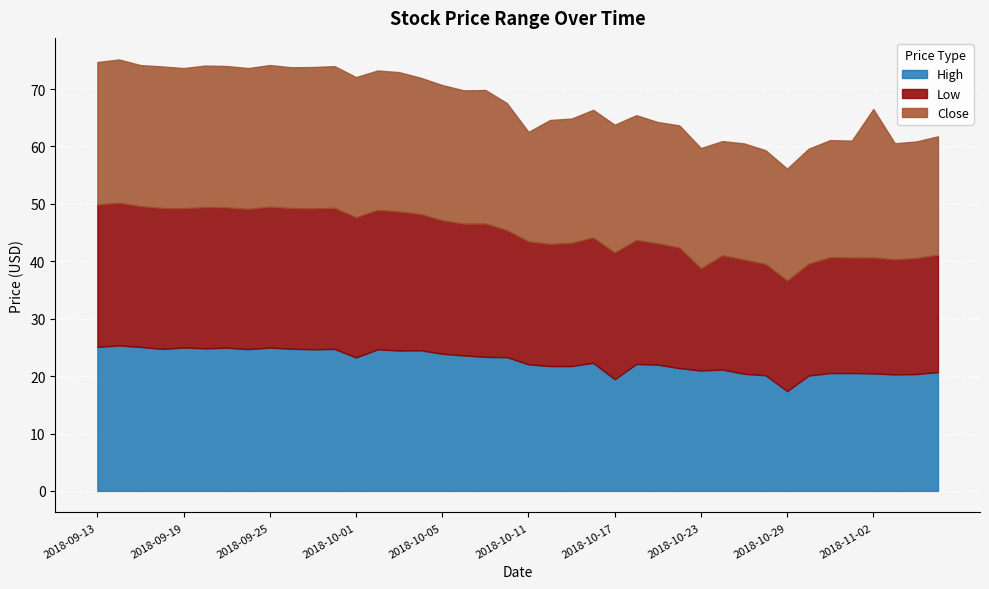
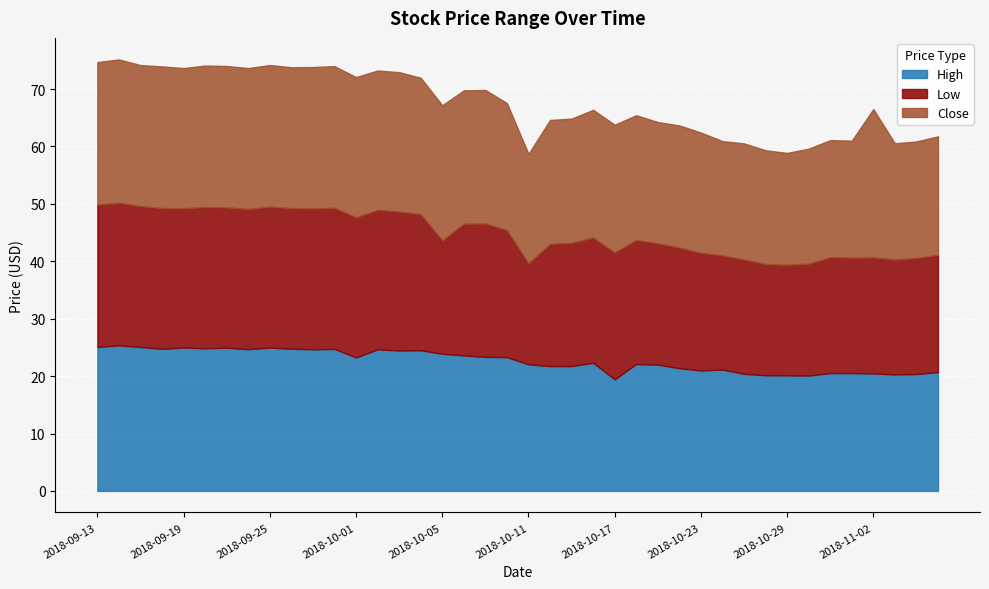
  {
    "High": {
      "2018-09-13": 25,
      "2018-09-19": 25,
      "2018-09-25": 25,
      "2018-10-01": 23,
      "2018-10-05": 24,
      "2018-10-11": 22,
      "2018-10-17": 19,
      "2018-10-23": 21,
-     "2018-10-29": 17,
+     "2018-10-29": 20,
      "2018-11-02": 20
    },
    "Low": {
      "2018-09-13": 25,
      "2018-09-19": 24,
      "2018-09-25": 25,
      "2018-10-01": 24,
-     "2018-10-05": 23,
-     "2018-10-11": 21,
+     "2018-10-05": 20,
+     "2018-10-11": 18,
      "2018-10-17": 22,
-     "2018-10-23": 18,
+     "2018-10-23": 21,
      "2018-10-29": 19,
      "2018-11-02": 20
    },
    "Close": {
      "2018-09-13": 25,
      "2018-09-19": 24,
      "2018-09-25": 25,
      "2018-10-01": 24,
      "2018-10-05": 24,
      "2018-10-11": 19,
      "2018-10-17": 22,
      "2018-10-23": 21,
      "2018-10-29": 19,
      "2018-11-02": 26
    }
  }
